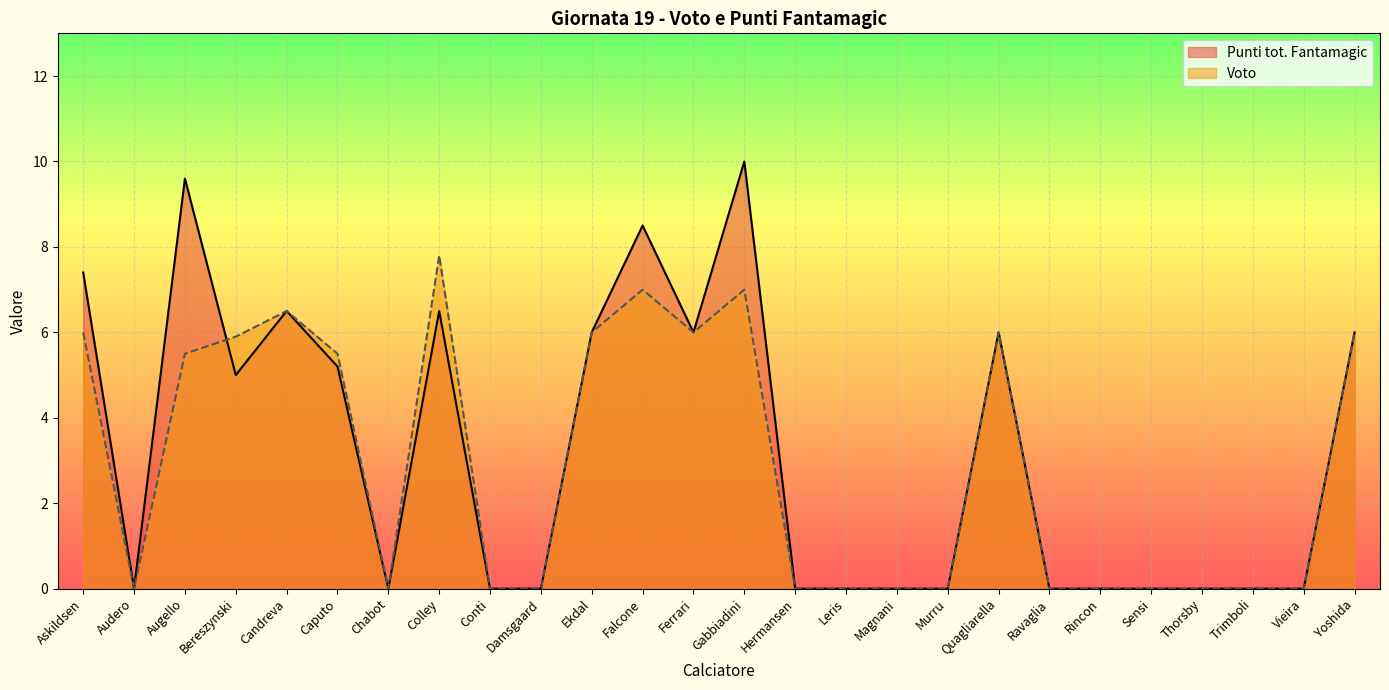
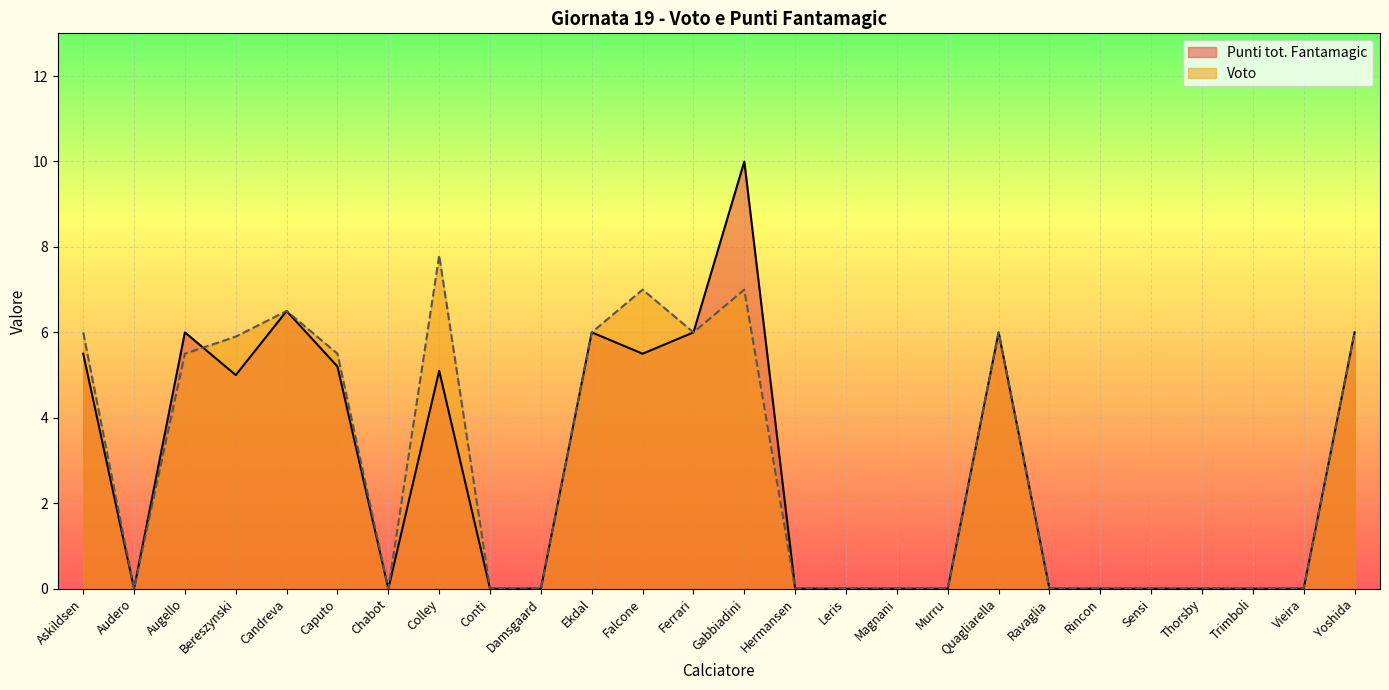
  {
    "Punti tot. Fantamagic": {
-     "Askildsen": 7.4,
-     "Augello": 9.6,
+     "Askildsen": 5.5,
+     "Augello": 6.0,
      "Bereszynski": 5.0,
      "Caputo": 5.2,
-     "Colley": 6.5,
-     "Falcone": 8.5,
+     "Colley": 5.1,
+     "Falcone": 5.5,
      "Gabbiadini": 10.0
    },
    "Voto": {
      "Askildsen": 6.0,
      "Augello": 5.5,
      "Bereszynski": 5.9,
      "Caputo": 5.5,
      "Colley": 7.8,
      "Falcone": 7.0,
      "Gabbiadini": 7.0
    }
  }
